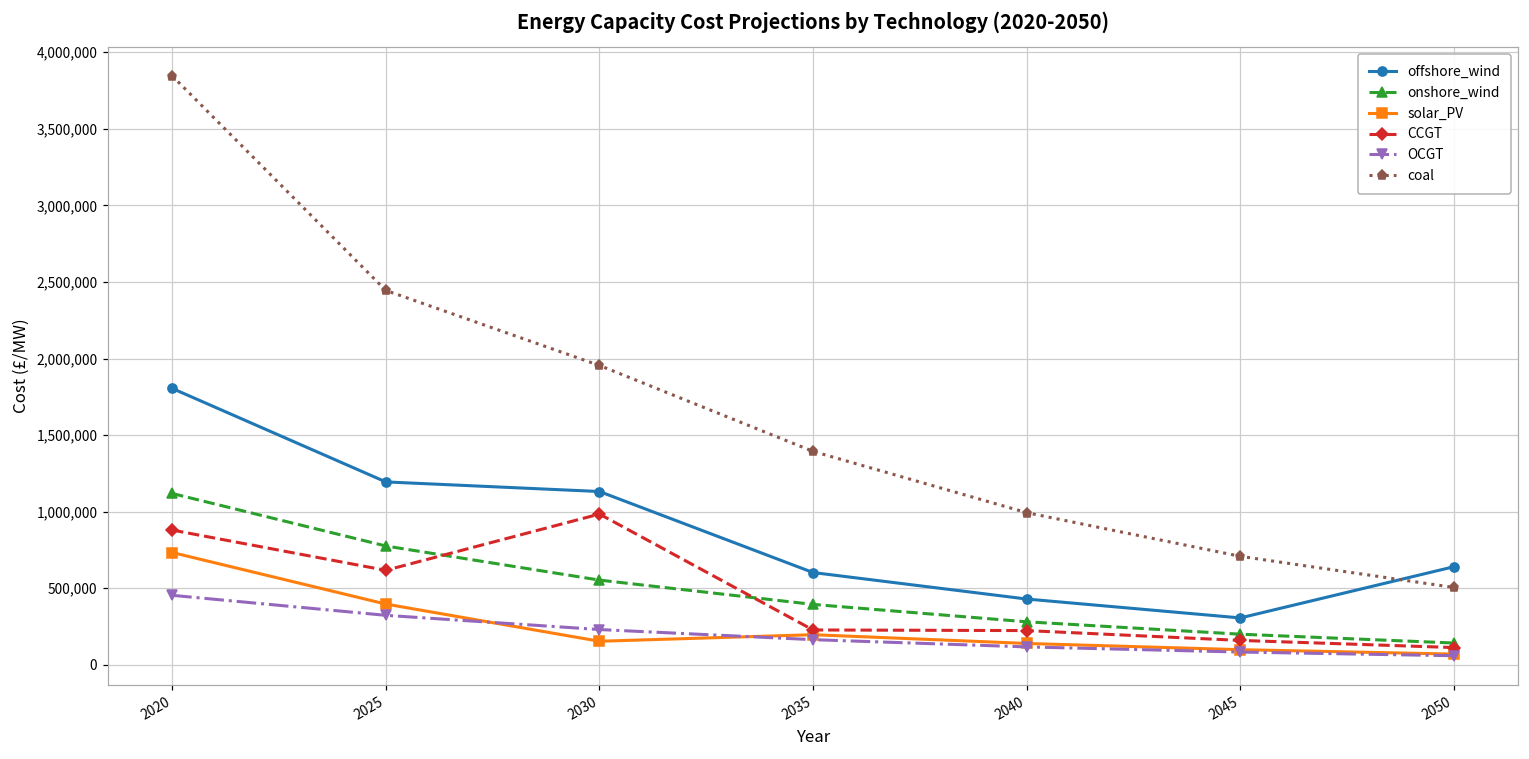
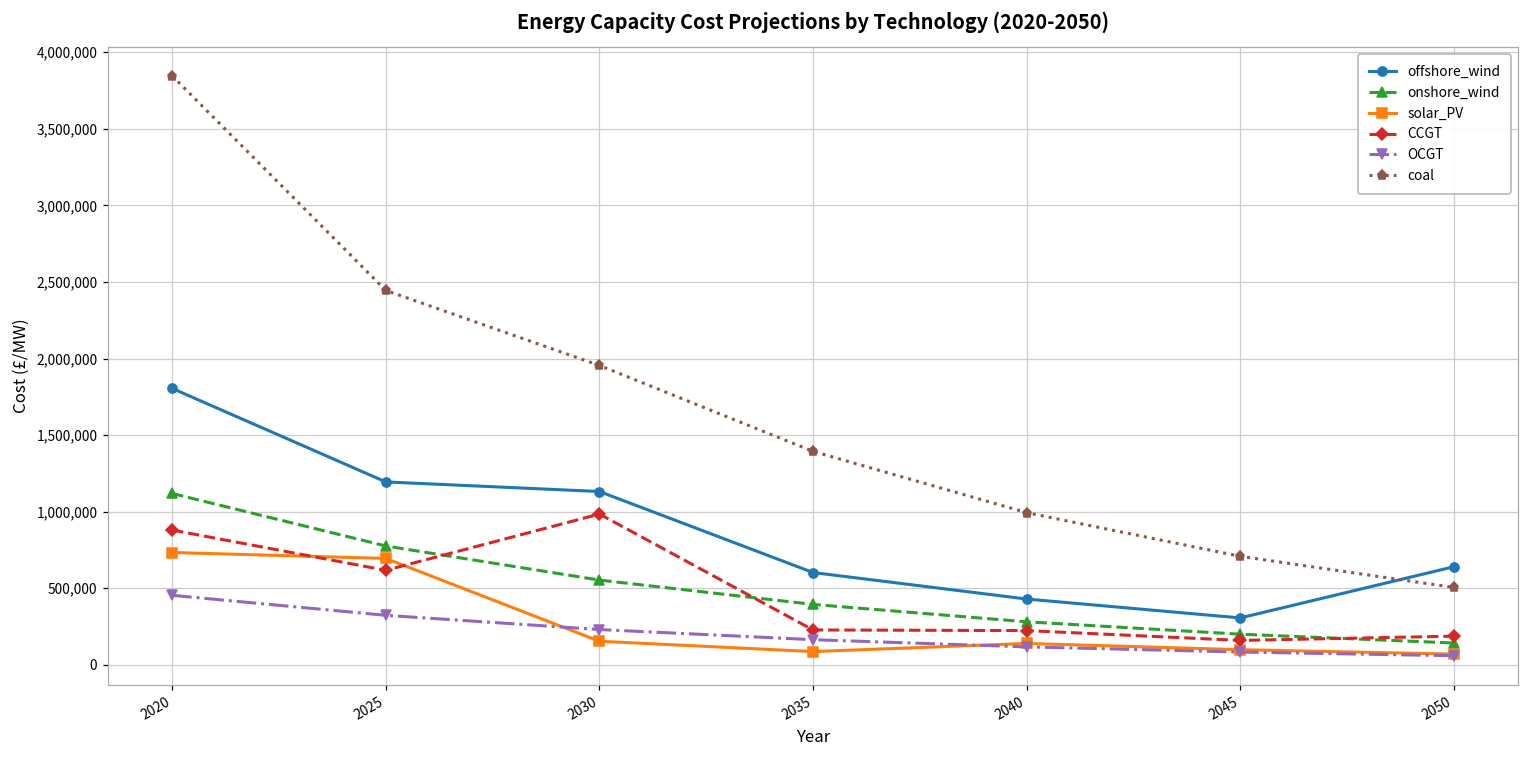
  {
    "offshore_wind": {
      "2020": "1,800,000",
      "2025": "1,190,000",
      "2030": "1,130,000",
      "2035": "600,000",
      "2040": "430,000",
      "2045": "310,000",
      "2050": "640,000"
    },
    "onshore_wind": {
      "2020": "1,120,000",
      "2025": "780,000",
      "2030": "550,000",
      "2035": "390,000",
      "2040": "280,000",
      "2045": "200,000",
      "2050": "140,000"
    },
    "solar_PV": {
      "2020": "730,000",
-     "2025": "400,000",
+     "2025": "690,000",
      "2030": "150,000",
-     "2035": "200,000",
+     "2035": "90,000",
      "2040": "140,000"
    },
    "CCGT": {
      "2020": "880,000",
      "2025": "620,000",
      "2030": "980,000",
      "2035": "230,000",
      "2040": "220,000",
      "2045": "160,000",
-     "2050": "110,000"
+     "2050": "190,000"
    },
    "OCGT": {
      "2020": "450,000",
      "2025": "320,000",
      "2030": "230,000",
      "2035": "160,000",
      "2040": "120,000"
    },
    "coal": {
      "2020": "3,850,000",
      "2025": "2,440,000",
      "2030": "1,950,000",
      "2035": "1,390,000",
      "2040": "990,000",
      "2045": "710,000",
      "2050": "510,000"
    }
  }
